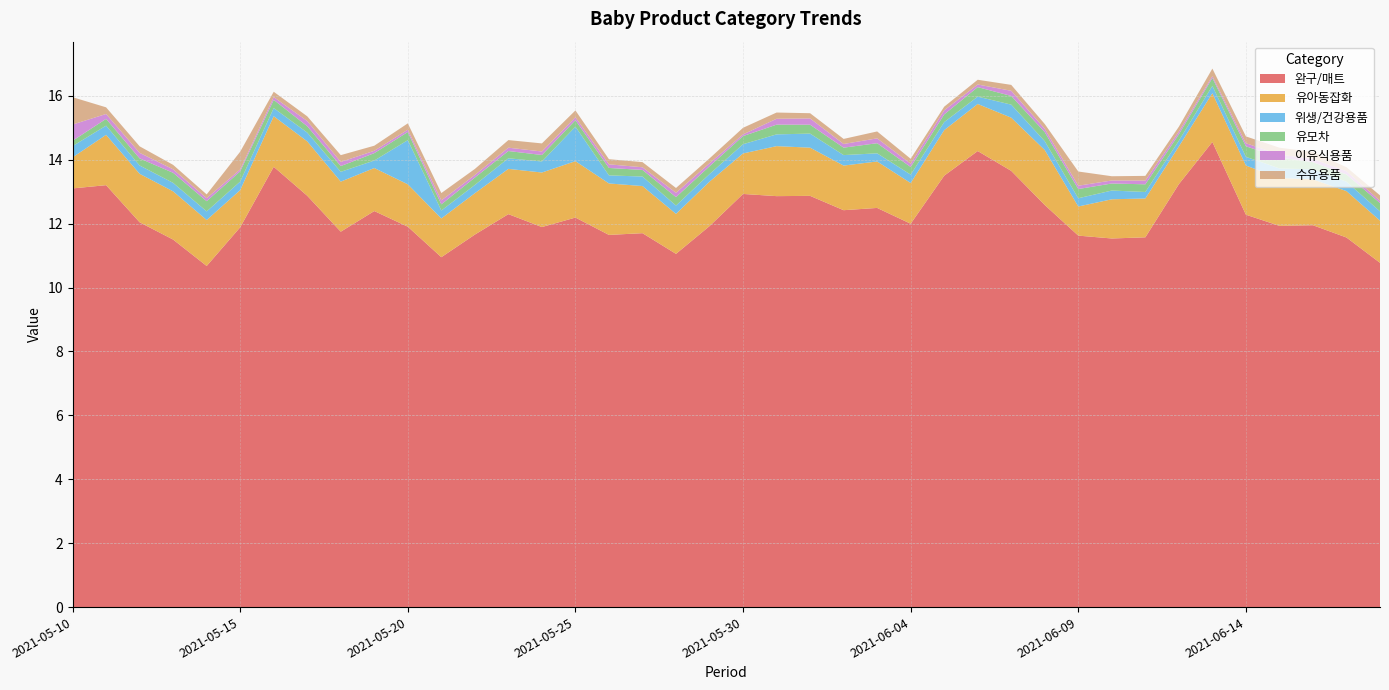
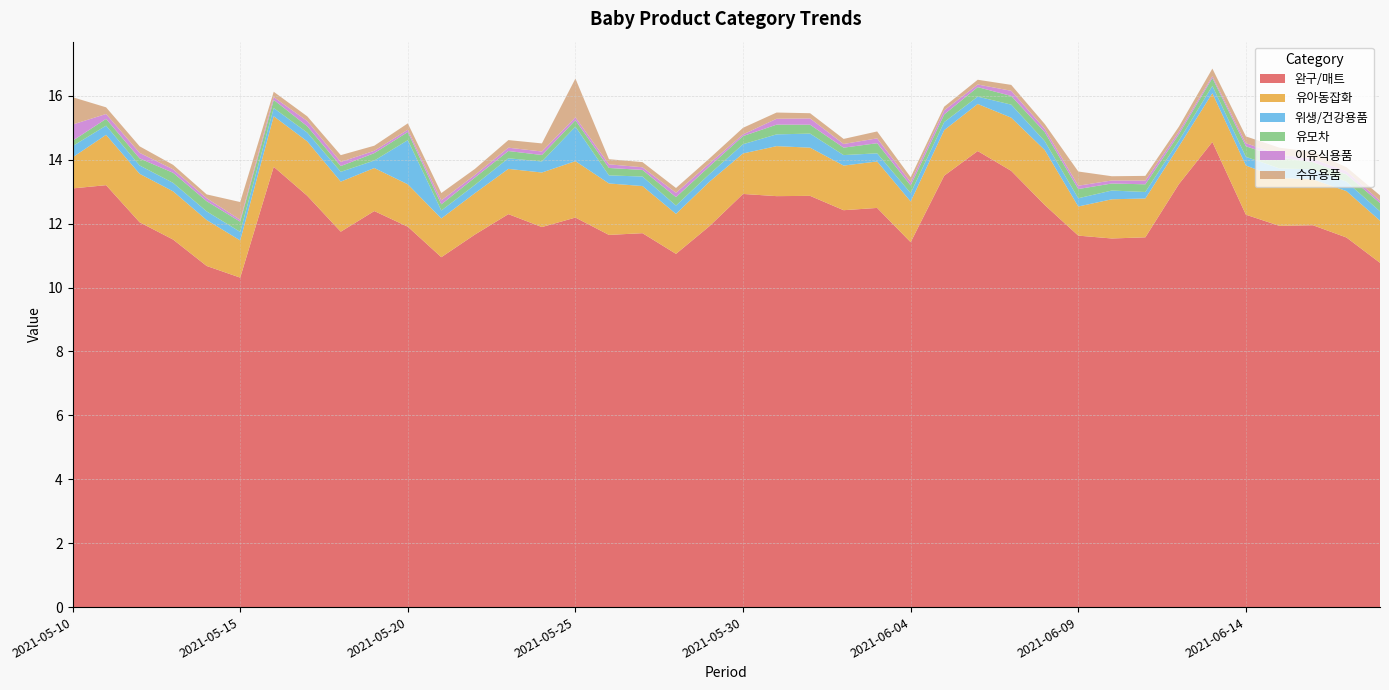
  {
    "완구/매트": {
      "2021-05-10": 13.1,
-     "2021-05-15": 11.9,
+     "2021-05-15": 10.3,
      "2021-05-20": 11.9,
      "2021-05-25": 12.2,
      "2021-05-30": 12.9,
-     "2021-06-04": 12.0,
+     "2021-06-04": 11.4,
      "2021-06-09": 11.6,
      "2021-06-14": 12.3
    },
    "유아동잡화": {
      "2021-05-10": 1.0,
      "2021-05-15": 1.2,
      "2021-05-20": 1.3,
      "2021-05-25": 1.8,
      "2021-05-30": 1.3,
      "2021-06-04": 1.3,
      "2021-06-09": 0.9,
      "2021-06-14": 1.5
    },
    "위생/건강용품": {
      "2021-05-10": 0.4,
      "2021-05-15": 0.3,
      "2021-05-20": 1.4,
      "2021-05-25": 1.1,
      "2021-05-30": 0.3,
      "2021-06-04": 0.3,
      "2021-06-09": 0.3,
      "2021-06-14": 0.3
    },
    "유모차": {
      "2021-05-10": 0.2,
      "2021-05-25": 0.2,
      "2021-06-04": 0.2,
      "2021-06-09": 0.3,
      "2021-06-14": 0.3
    },
    "이유식용품": {
      "2021-05-10": 0.5,
      "2021-05-25": 0.1,
      "2021-06-04": 0.1,
      "2021-06-09": 0.1,
      "2021-06-14": 0.1
    },
    "수유용품": {
      "2021-05-10": 0.9,
      "2021-05-15": 0.6,
      "2021-05-20": 0.2,
-     "2021-05-25": 0.2,
+     "2021-05-25": 1.2,
      "2021-05-30": 0.2,
      "2021-06-04": 0.2,
      "2021-06-09": 0.4,
      "2021-06-14": 0.2
    }
  }
